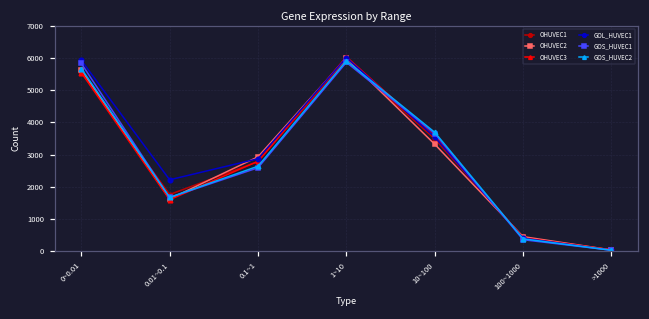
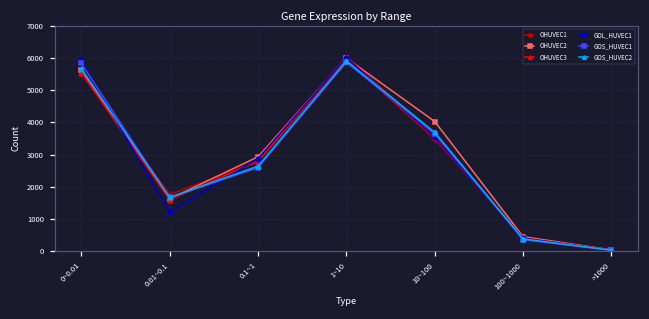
  {
    "OHUVEC1": {
      "0.01~0.1": 1800
    },
    "OHUVEC2": {
-     "10~100": 3300
+     "10~100": 4000
    },
    "GOL_HUVEC1": {
      "0~0.01": 5900,
-     "0.01~0.1": 2200
+     "0.01~0.1": 1200
    },
    "GOS_HUVEC1": {
      "0~0.01": 5800
    }
  }
